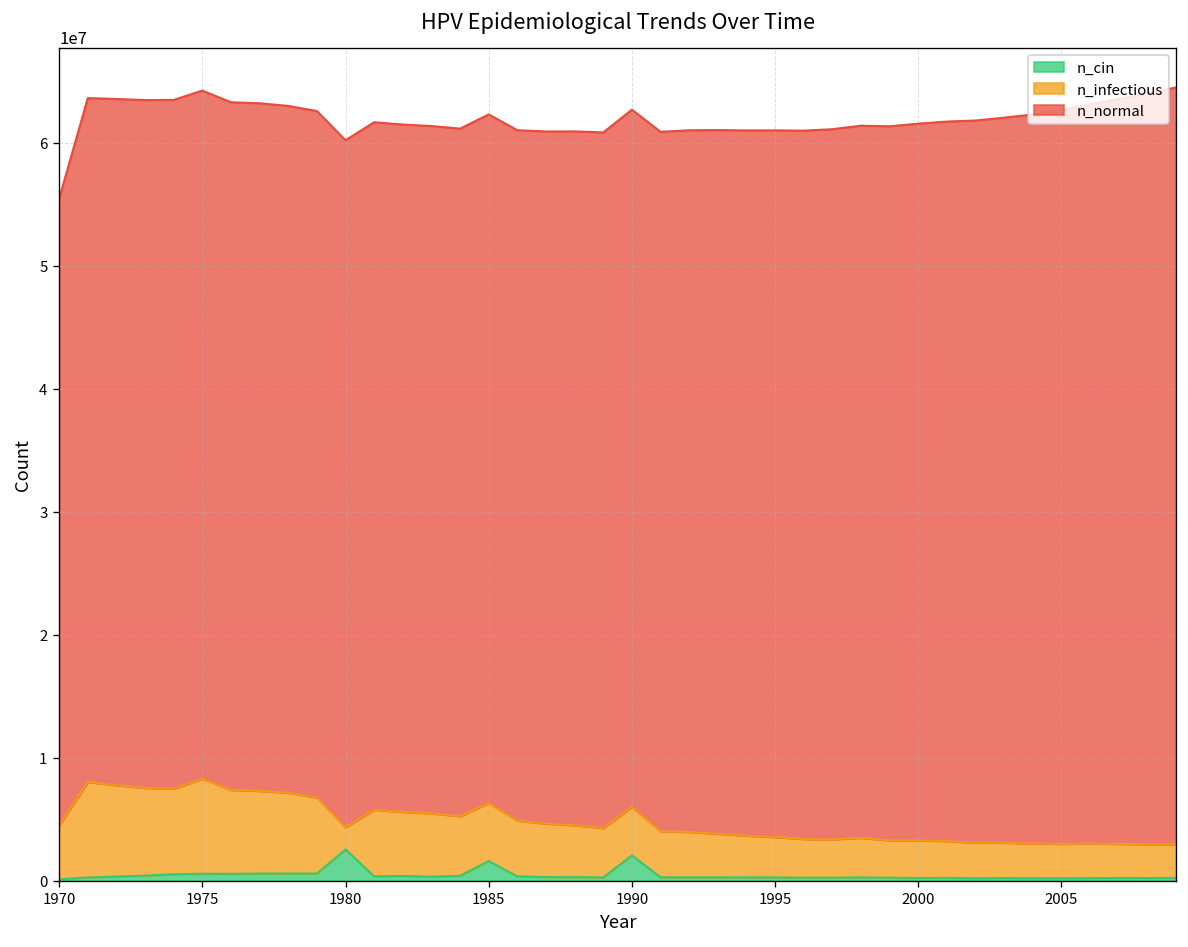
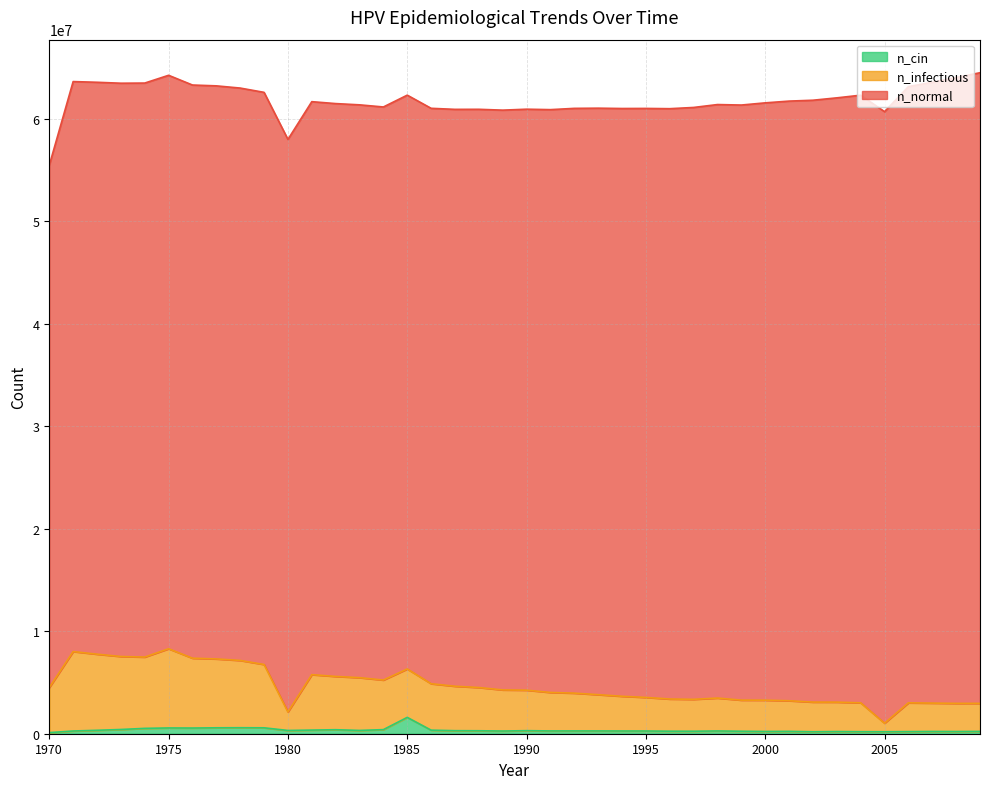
  {
    "n_cin": {
      "1970": 100000,
      "1975": 600000,
-     "1980": 2500000,
+     "1980": 300000,
      "1985": 1600000,
-     "1990": 2100000,
+     "1990": 300000,
      "1995": 300000,
      "2000": 200000,
      "2005": 200000
    },
    "n_infectious": {
      "1970": 4400000,
      "1975": 7700000,
      "1980": 1800000,
      "1985": 4700000,
      "1990": 4000000,
      "1995": 3300000,
      "2000": 3100000,
-     "2005": 2800000
+     "2005": 800000
    },
    "n_normal": {
      "1970": 51000000,
      "1975": 55900000,
      "1980": 55900000,
      "1985": 56000000,
      "1990": 56700000,
      "1995": 57500000,
      "2000": 58300000
    }
  }
